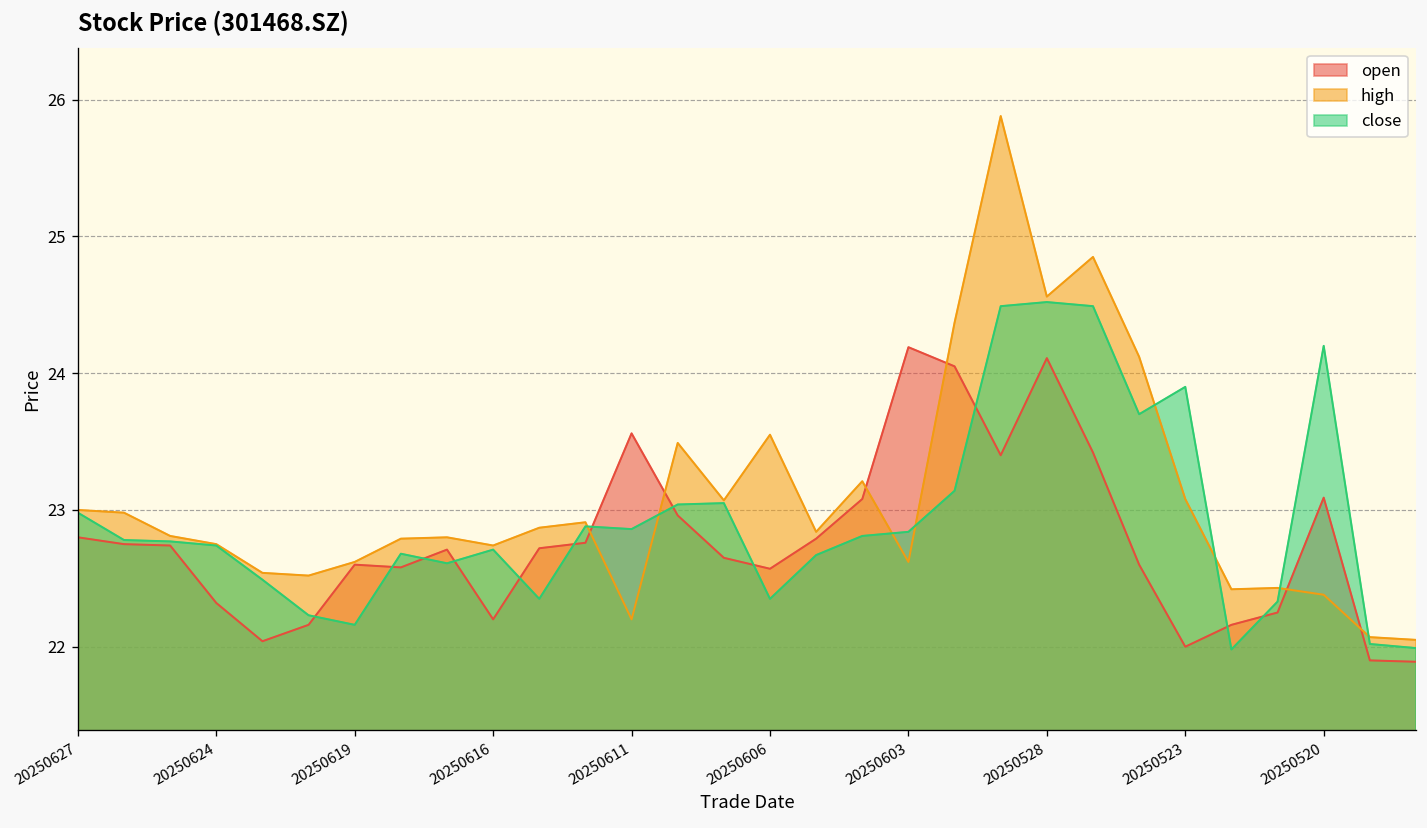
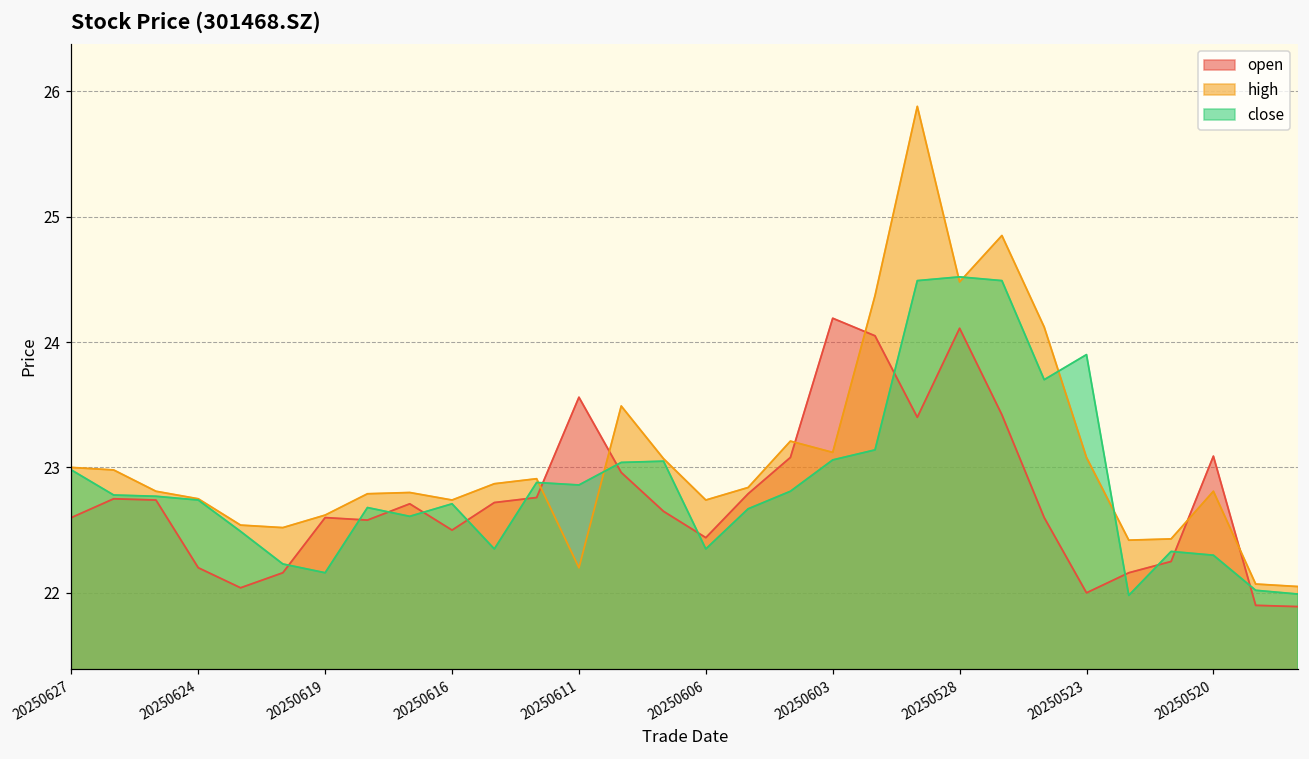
  {
    "open": {
-     "20250627": 22.8,
-     "20250624": 22.32,
-     "20250616": 22.2,
+     "20250627": 22.6,
+     "20250624": 22.20,
+     "20250616": 22.5,
      "20250611": 23.56,
-     "20250606": 22.57,
+     "20250606": 22.44,
      "20250603": 24.19,
      "20250528": 24.11,
      "20250523": 22.00,
      "20250520": 23.09
    },
    "high": {
      "20250616": 22.74,
      "20250611": 22.20,
-     "20250606": 23.55,
-     "20250603": 22.62,
-     "20250528": 24.56,
+     "20250606": 22.74,
+     "20250603": 23.12,
+     "20250528": 24.48,
      "20250523": 23.08,
-     "20250520": 22.38
+     "20250520": 22.81
    },
    "close": {
      "20250619": 22.16,
      "20250616": 22.71,
      "20250611": 22.86,
      "20250606": 22.35,
-     "20250603": 22.84,
+     "20250603": 23.06,
      "20250528": 24.52,
      "20250523": 23.90,
-     "20250520": 24.2
+     "20250520": 22.3
    }
  }
